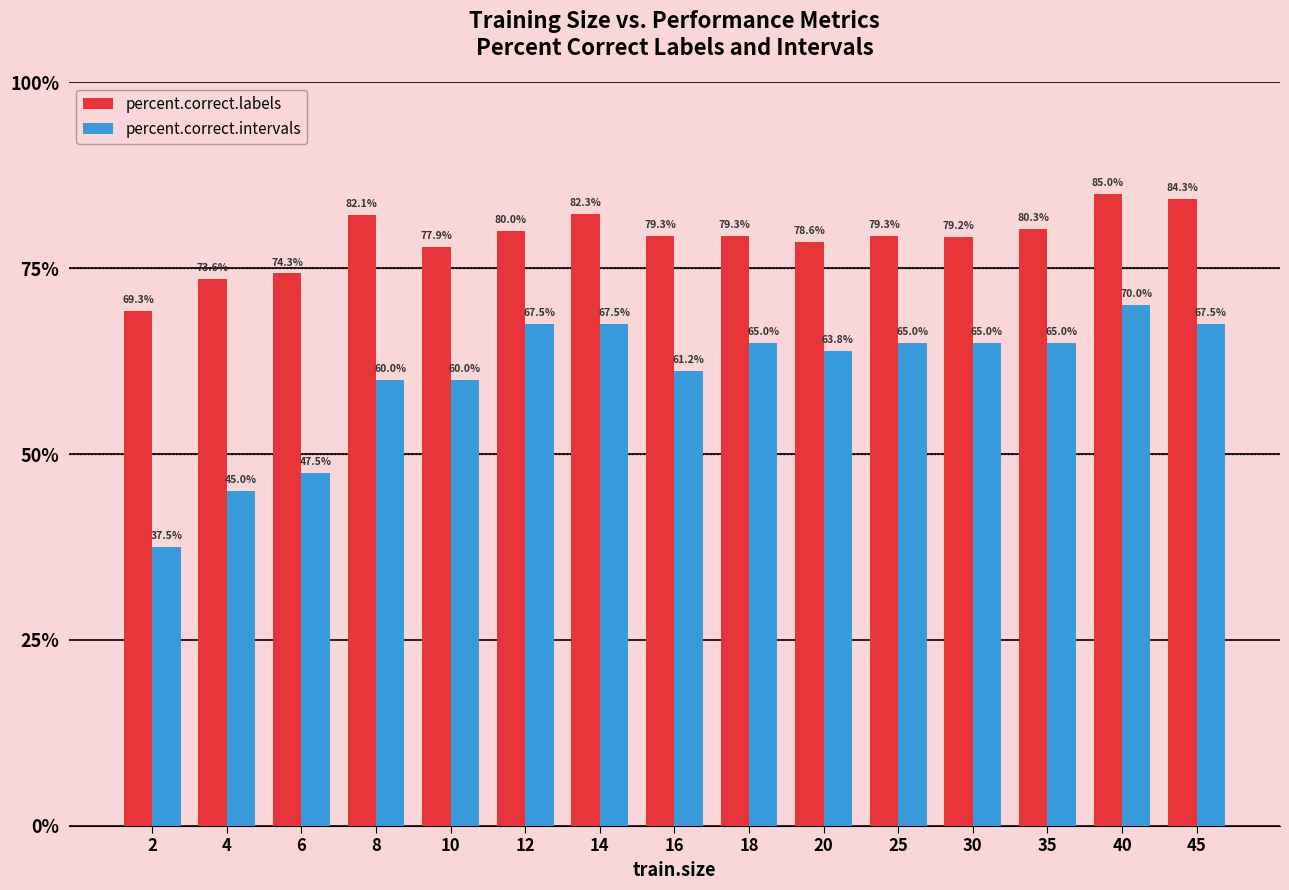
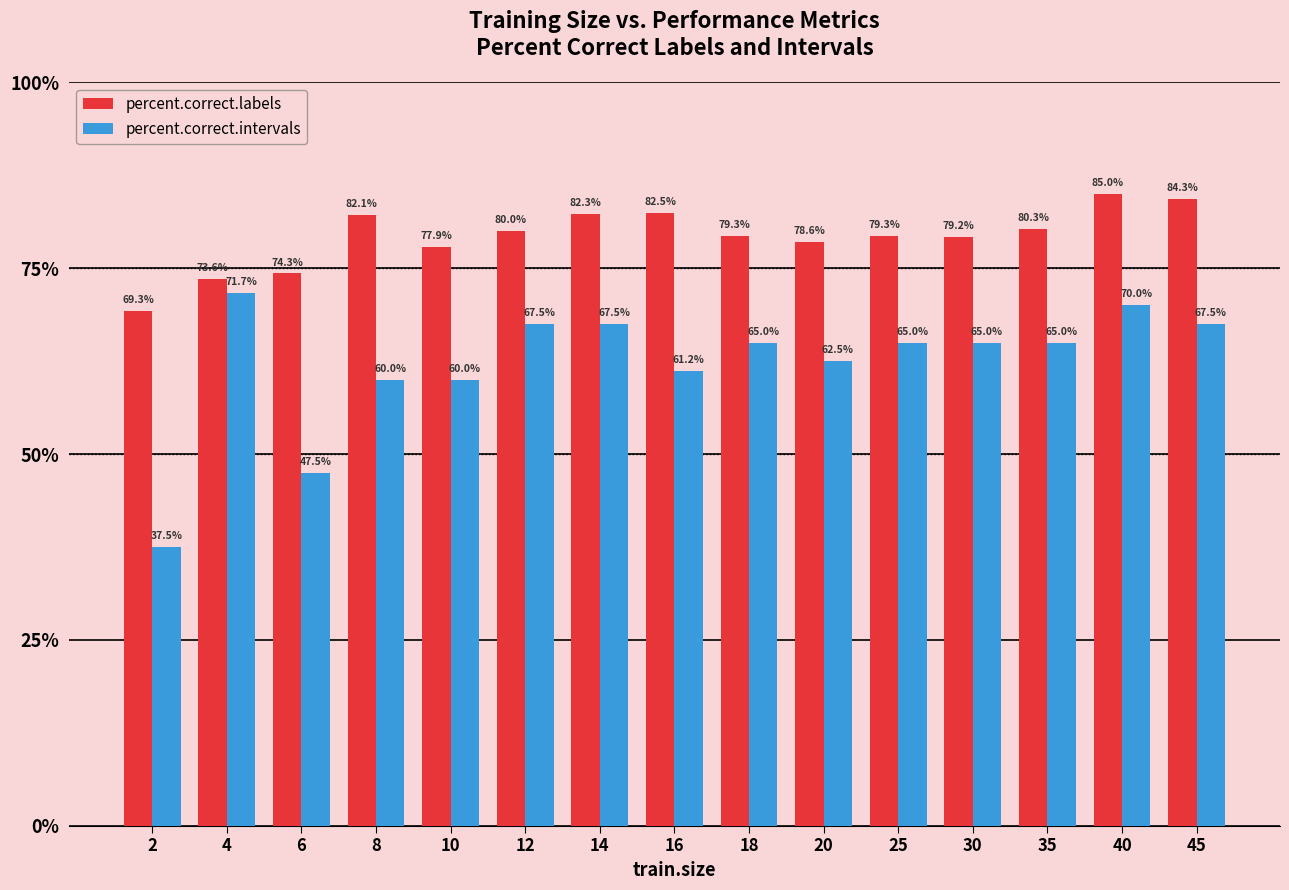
  {
    "percent.correct.labels": {
      "2": "69.3%",
      "4": "73.6%",
      "6": "74.3%",
      "8": "82.1%",
      "10": "77.9%",
      "12": "80.0%",
      "14": "82.3%",
-     "16": "79.3%",
+     "16": "82.5%",
      "18": "79.3%",
      "20": "78.6%",
      "25": "79.3%",
      "30": "79.2%",
      "35": "80.3%",
      "40": "85.0%",
      "45": "84.3%"
    },
    "percent.correct.intervals": {
      "2": "37.5%",
-     "4": "45.0%",
+     "4": "71.7%",
      "6": "47.5%",
      "8": "60.0%",
      "10": "60.0%",
      "12": "67.5%",
      "14": "67.5%",
      "16": "61.2%",
      "18": "65.0%",
-     "20": "63.8%",
+     "20": "62.5%",
      "25": "65.0%",
      "30": "65.0%",
      "35": "65.0%",
      "40": "70.0%",
      "45": "67.5%"
    }
  }
